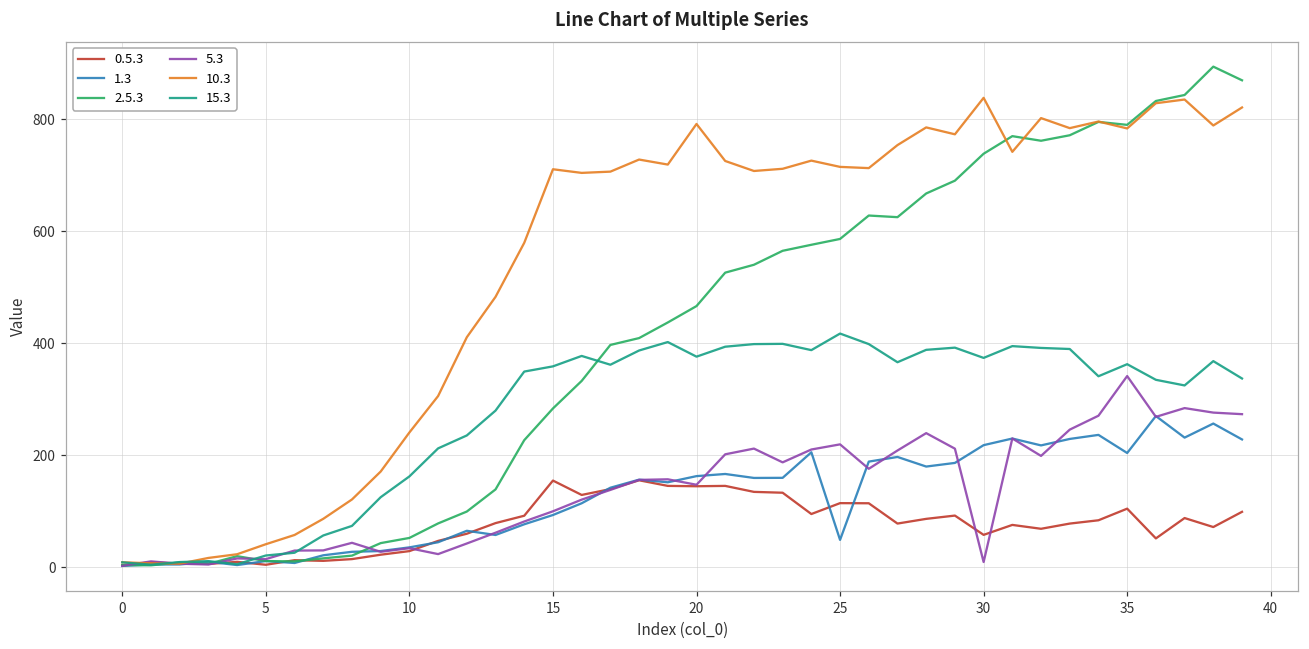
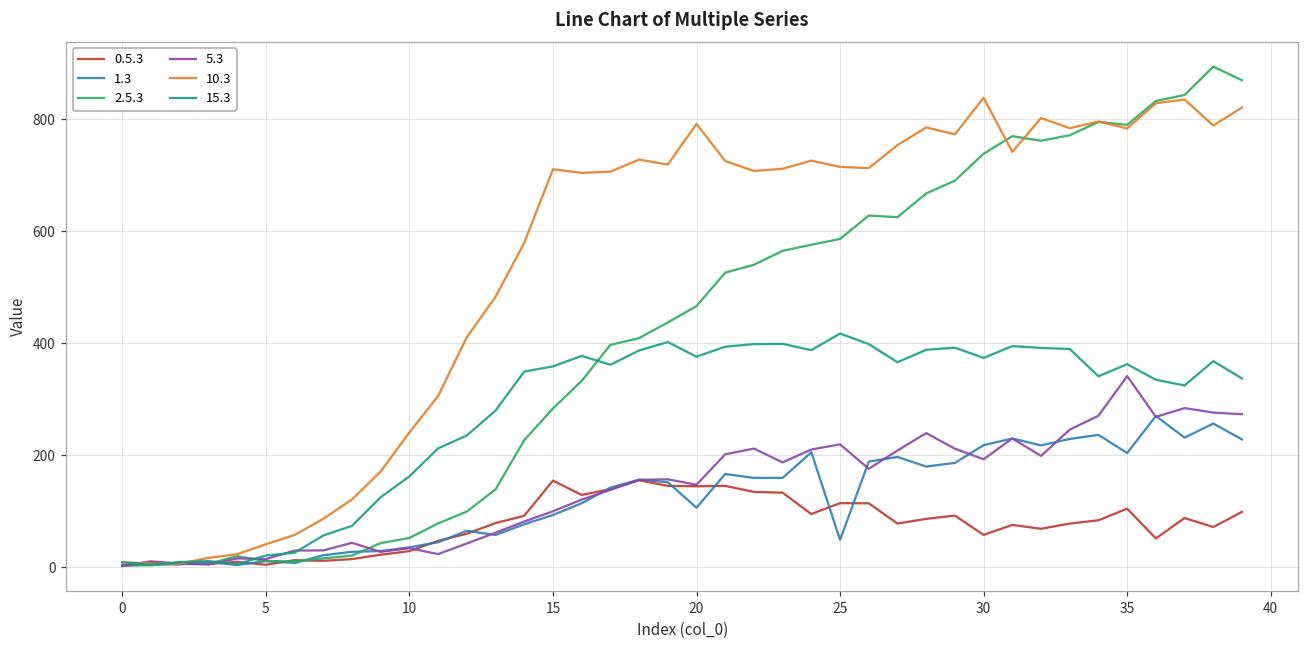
  {
    "0.5.3": {
      "5": 0,
      "10": 30,
      "15": 150,
      "25": 110,
      "30": 60,
      "35": 100
    },
    "1.3": {
      "15": 90,
-     "20": 160,
+     "20": 110,
      "25": 50,
      "30": 220,
      "35": 200
    },
    "5.3": {
      "15": 100,
      "25": 220,
-     "30": 10,
+     "30": 190,
      "35": 340
    },
    "10.3": {
      "5": 40,
      "10": 240,
      "15": 710,
      "20": 790,
      "25": 720,
      "30": 840,
      "35": 780
    }
  }
